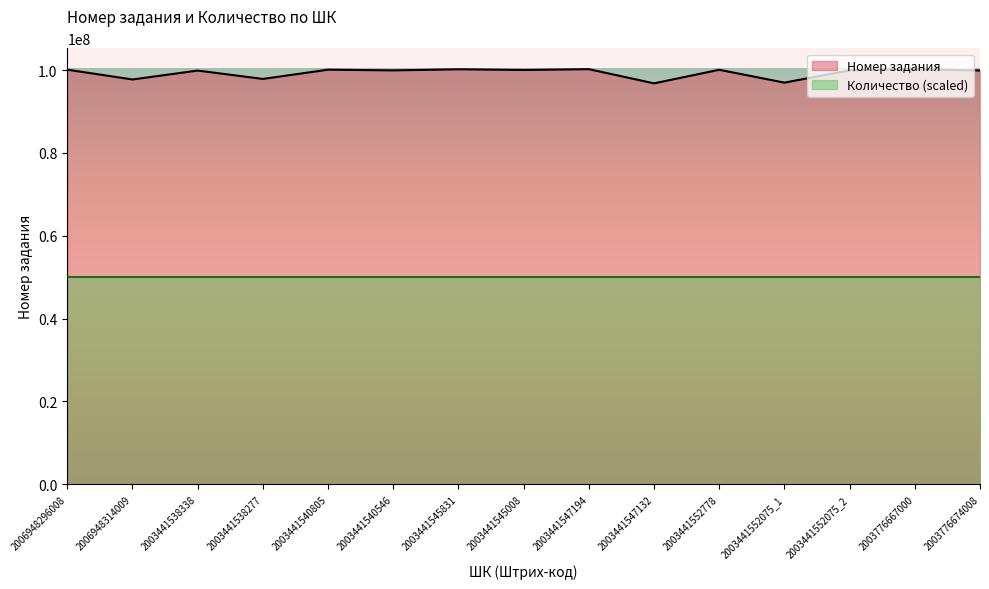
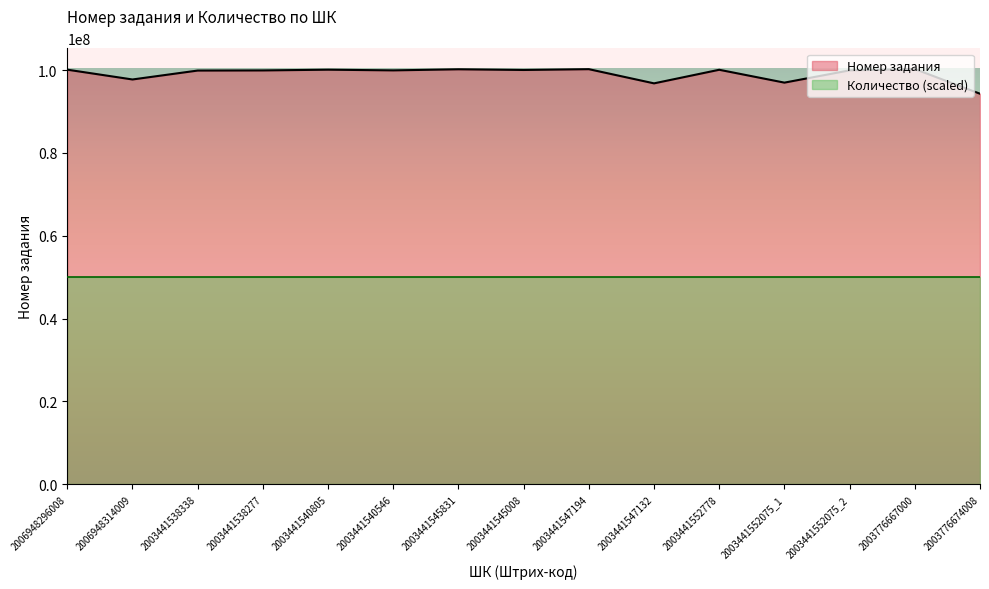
  {
    "Номер задания": {
      "2006948296008": 100000000,
      "2006948314009": 98000000,
      "2003441538338": 100000000,
-     "2003441538277": 98000000,
+     "2003441538277": 100000000,
      "2003441540805": 100000000,
      "2003441540546": 100000000,
      "2003441545831": 100000000,
      "2003441545008": 100000000,
      "2003441547194": 100000000,
      "2003441547132": 97000000,
      "2003441552778": 100000000,
      "2003441552075_1": 97000000,
-     "2003776674008": 100000000
+     "2003776674008": 94000000
    },
    "Количество (scaled)": {
      "2006948296008": 50000000,
      "2006948314009": 50000000,
      "2003441538338": 50000000,
      "2003441538277": 50000000,
      "2003441540805": 50000000,
      "2003441540546": 50000000,
      "2003441545831": 50000000,
      "2003441545008": 50000000,
      "2003441547194": 50000000,
      "2003441547132": 50000000,
      "2003441552778": 50000000,
      "2003441552075_1": 50000000,
      "2003441552075_2": 50000000,
      "2003776667000": 50000000,
      "2003776674008": 50000000
    }
  }
